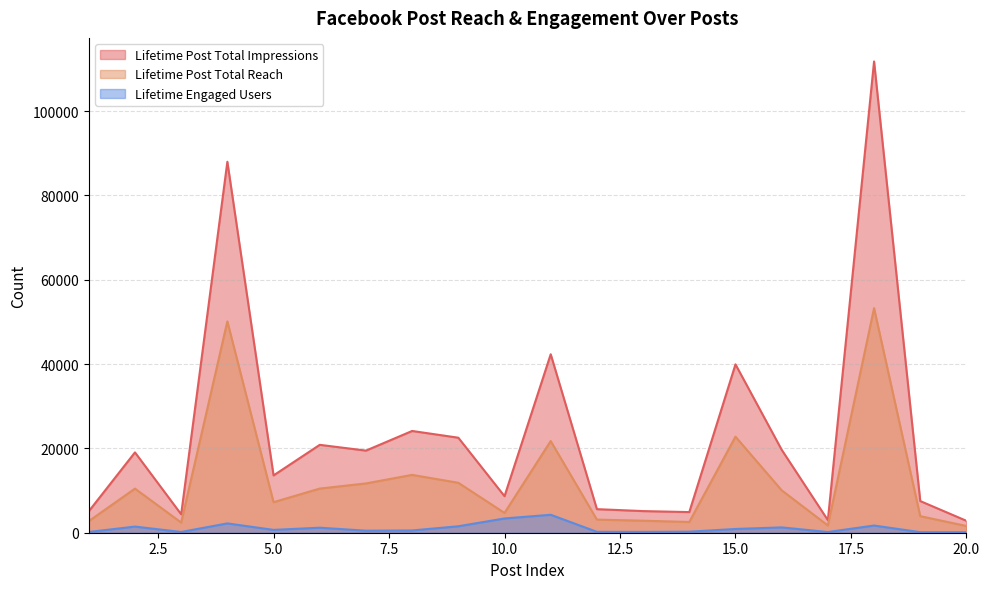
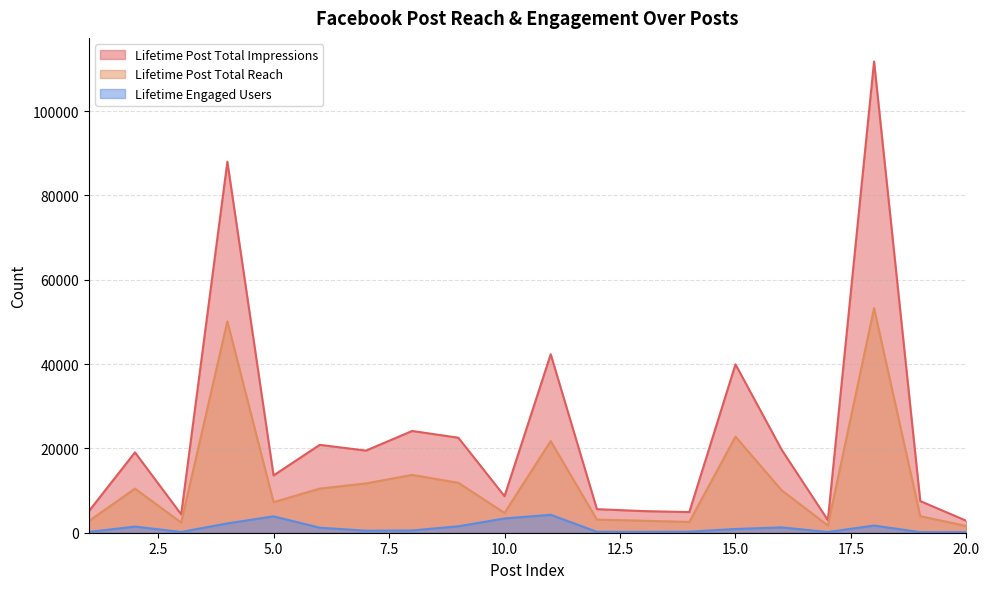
  {
    "Lifetime Engaged Users": {
-     "5.0": 1000,
+     "5.0": 4000,
      "10.0": 3000,
      "15.0": 1000,
      "20.0": 0
    }
  }
